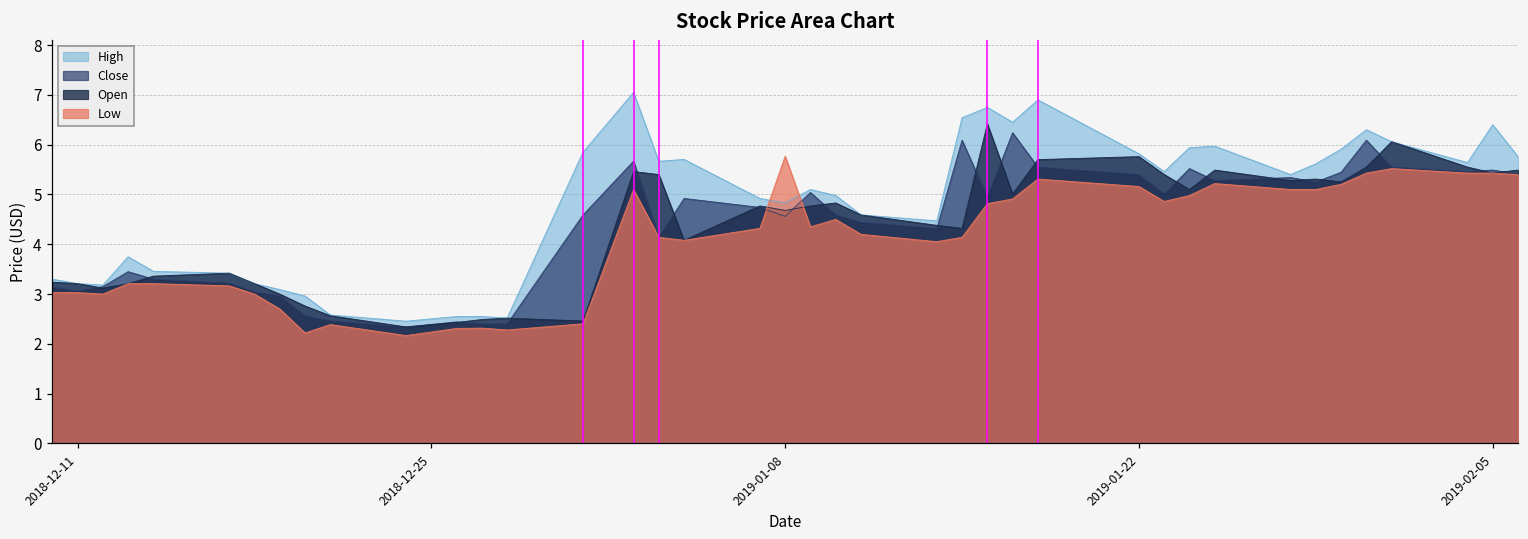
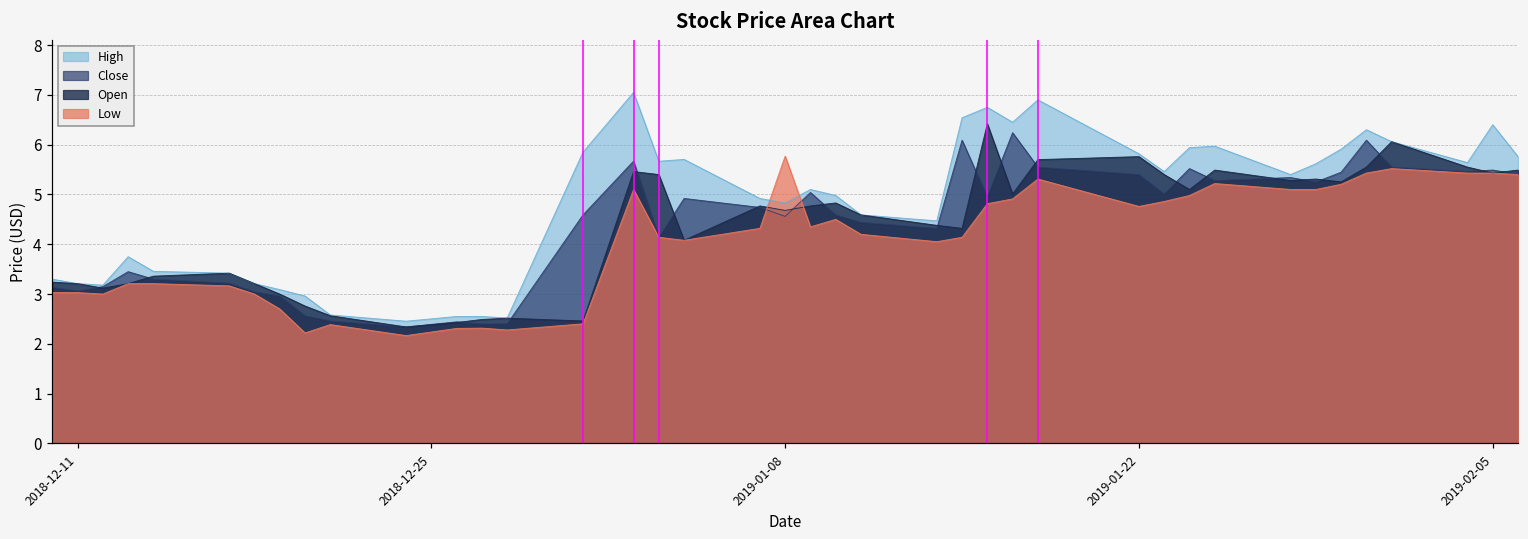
  {
    "High": {
      "2019-01-08": 4.8,
      "2019-01-22": 5.8,
      "2019-02-05": 6.4
    },
    "Low": {
      "2019-01-08": 5.8,
-     "2019-01-22": 5.2
+     "2019-01-22": 4.8
    }
  }
